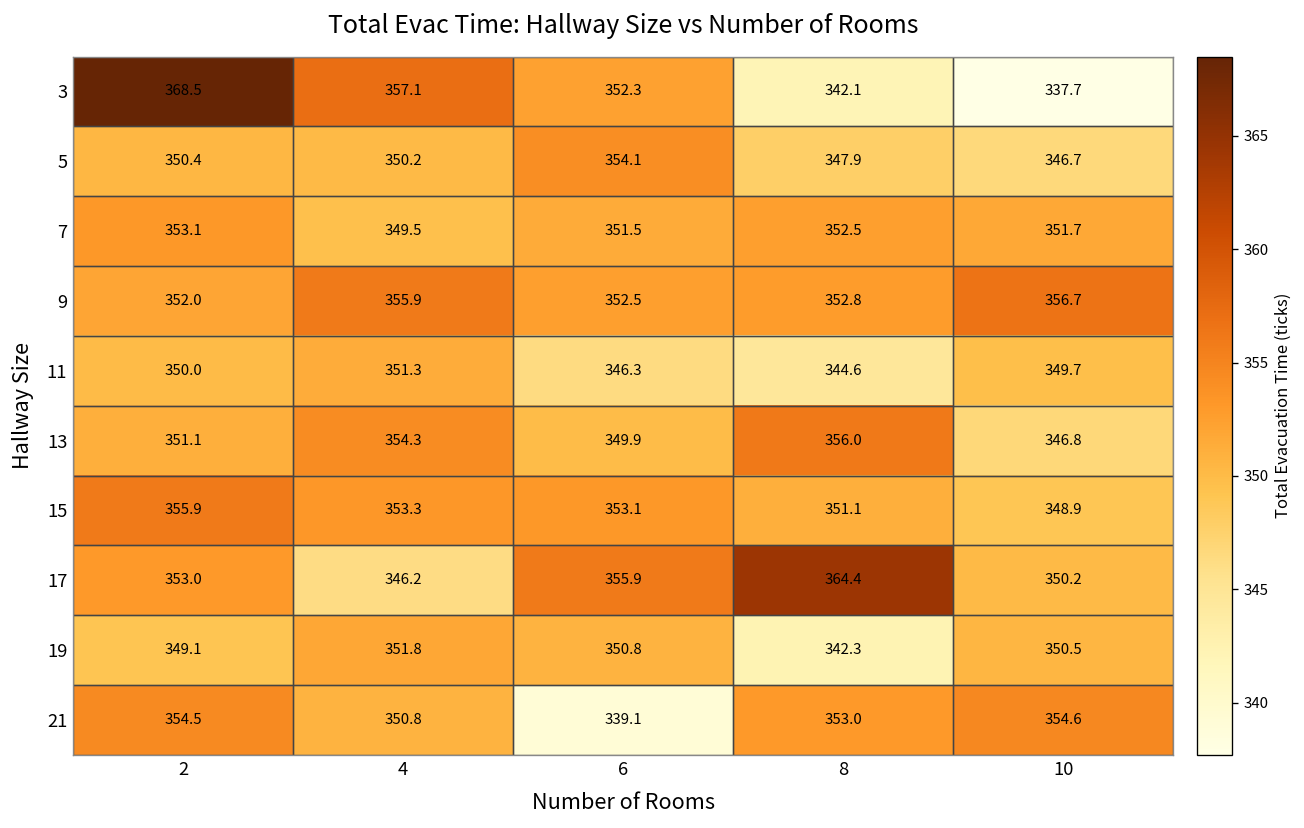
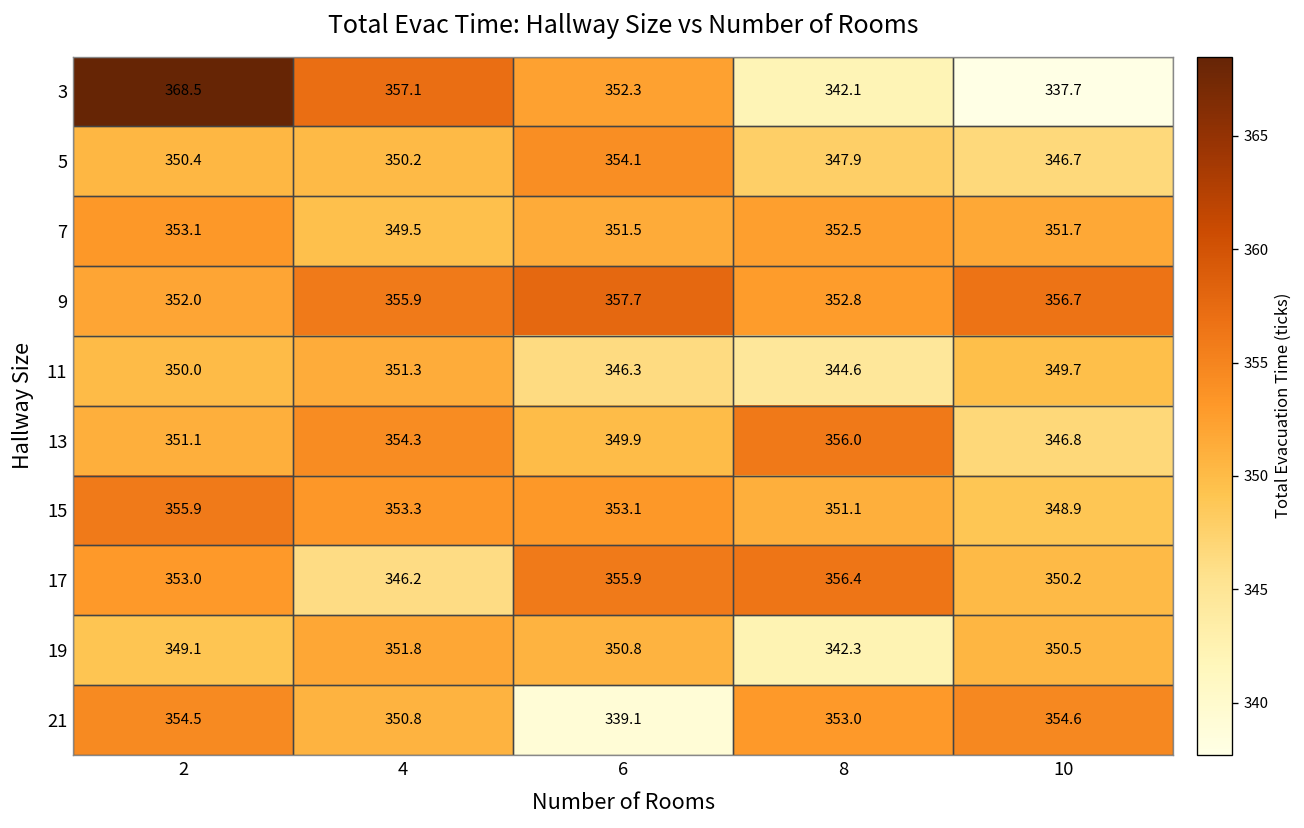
  {
    "3": {
      "2": 368.5,
      "4": 357.1,
      "6": 352.3,
      "8": 342.1,
      "10": 337.7
    },
    "5": {
      "2": 350.4,
      "4": 350.2,
      "6": 354.1,
      "8": 347.9,
      "10": 346.7
    },
    "7": {
      "2": 353.1,
      "4": 349.5,
      "6": 351.5,
      "8": 352.5,
      "10": 351.7
    },
    "9": {
      "2": 352.0,
      "4": 355.9,
-     "6": 352.5,
+     "6": 357.7,
      "8": 352.8,
      "10": 356.7
    },
    "11": {
      "2": 350.0,
      "4": 351.3,
      "6": 346.3,
      "8": 344.6,
      "10": 349.7
    },
    "13": {
      "2": 351.1,
      "4": 354.3,
      "6": 349.9,
      "8": 356.0,
      "10": 346.8
    },
    "15": {
      "2": 355.9,
      "4": 353.3,
      "6": 353.1,
      "8": 351.1,
      "10": 348.9
    },
    "17": {
      "2": 353.0,
      "4": 346.2,
      "6": 355.9,
-     "8": 364.4,
+     "8": 356.4,
      "10": 350.2
    },
    "19": {
      "2": 349.1,
      "4": 351.8,
      "6": 350.8,
      "8": 342.3,
      "10": 350.5
    },
    "21": {
      "2": 354.5,
      "4": 350.8,
      "6": 339.1,
      "8": 353.0,
      "10": 354.6
    }
  }
